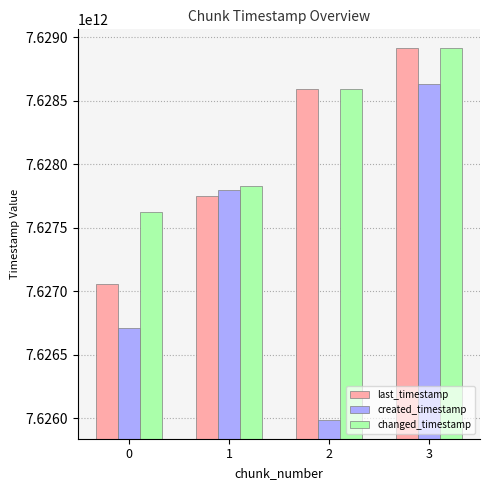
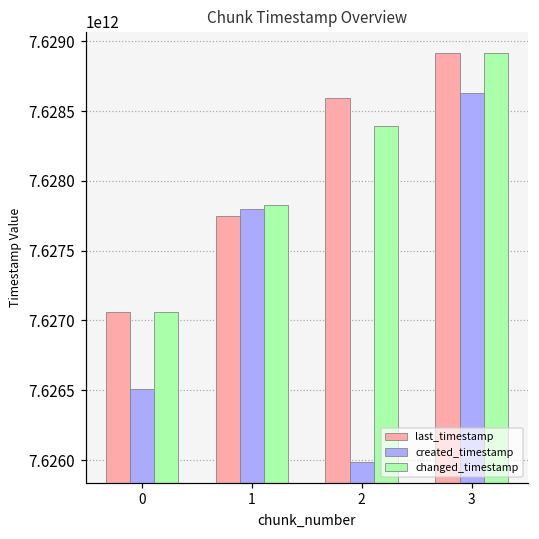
  {
    "last_timestamp": {
      "0": 7627060000000,
      "1": 7627750000000,
      "2": 7628600000000,
      "3": 7628920000000
    },
    "created_timestamp": {
-     "0": 7626710000000,
+     "0": 7626510000000,
      "1": 7627800000000,
      "2": 7625990000000,
      "3": 7628630000000
    },
    "changed_timestamp": {
-     "0": 7627620000000,
+     "0": 7627060000000,
      "1": 7627830000000,
-     "2": 7628600000000,
+     "2": 7628390000000,
      "3": 7628920000000
    }
  }
